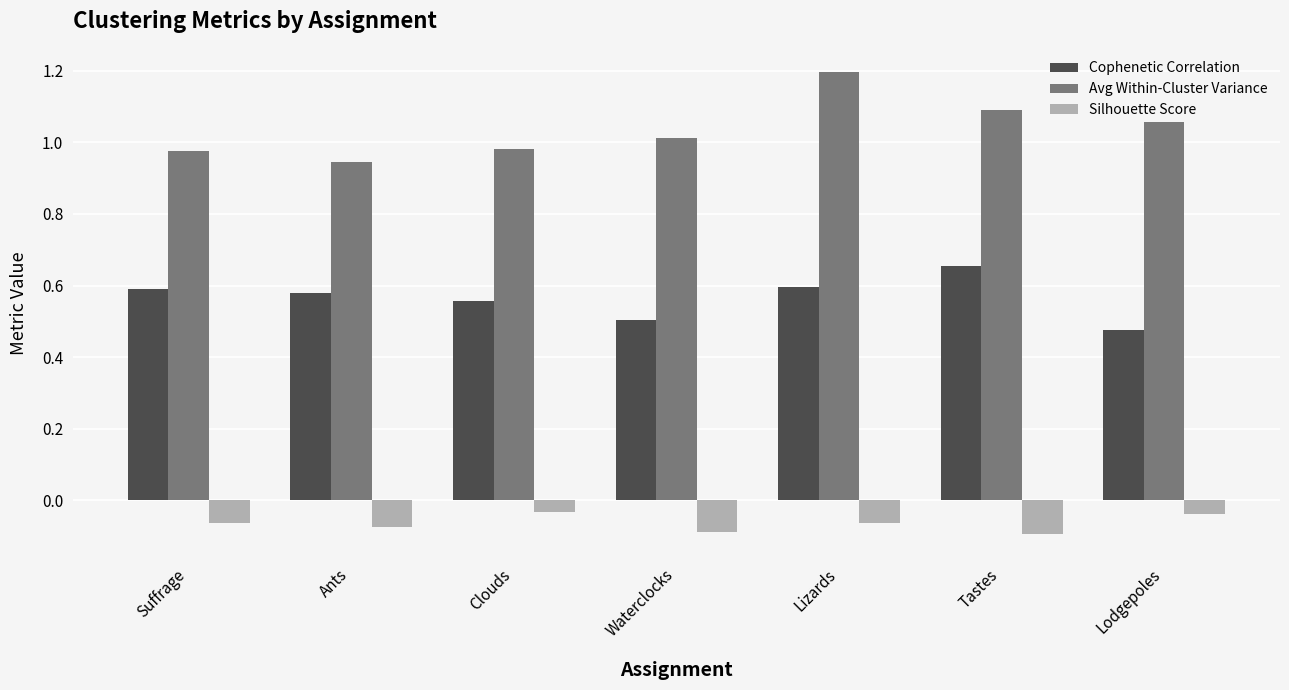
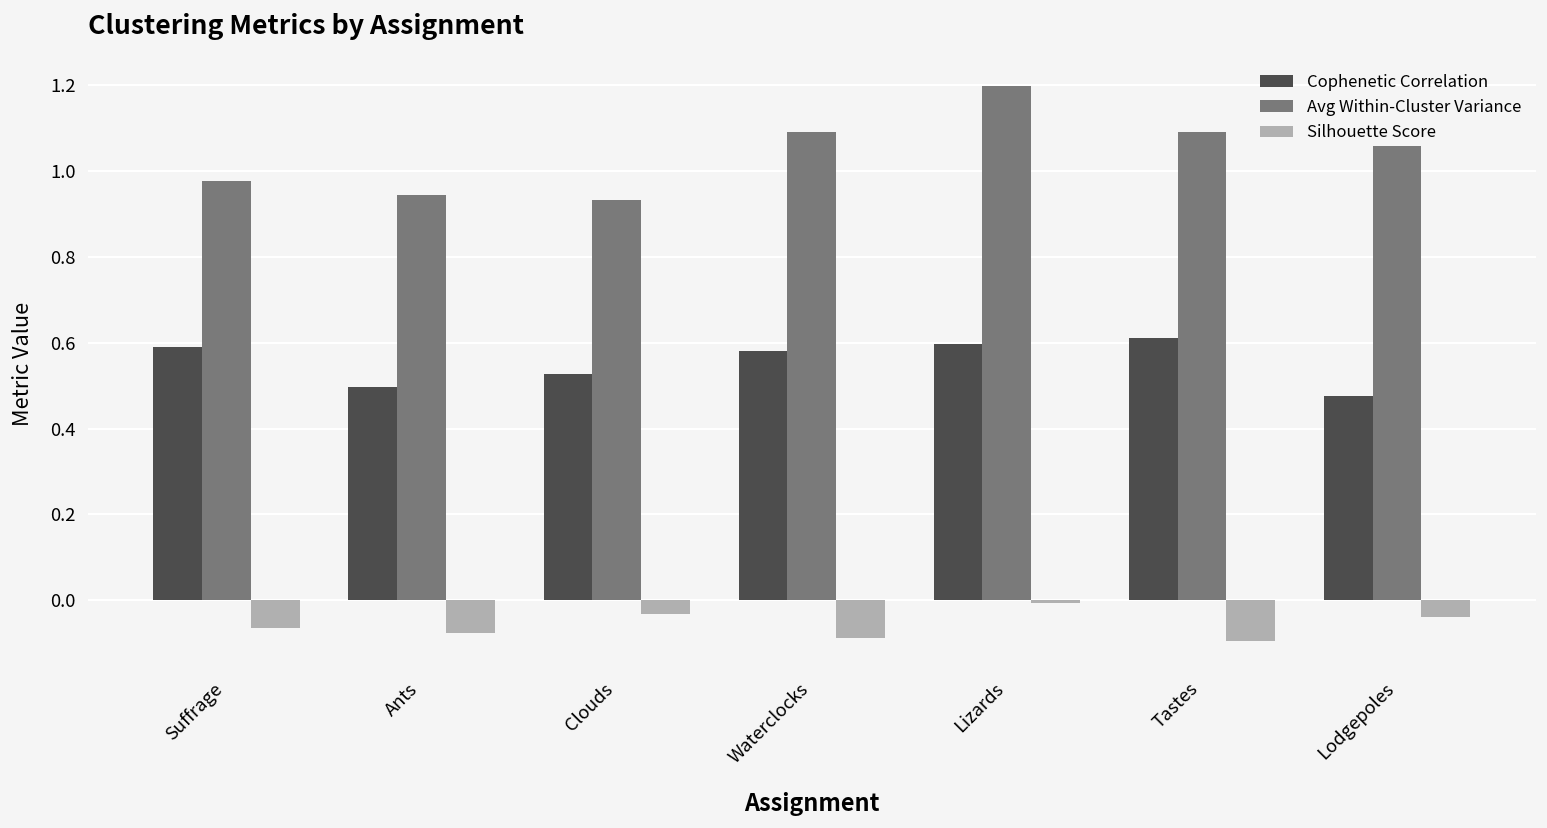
  {
    "Cophenetic Correlation": {
      "Suffrage": 0.59,
-     "Ants": 0.58,
-     "Clouds": 0.56,
-     "Waterclocks": 0.50,
+     "Ants": 0.50,
+     "Clouds": 0.53,
+     "Waterclocks": 0.58,
      "Lizards": 0.60,
-     "Tastes": 0.65,
+     "Tastes": 0.61,
      "Lodgepoles": 0.48
    },
    "Avg Within-Cluster Variance": {
      "Suffrage": 0.98,
      "Ants": 0.94,
-     "Clouds": 0.98,
-     "Waterclocks": 1.01,
+     "Clouds": 0.93,
+     "Waterclocks": 1.09,
      "Lizards": 1.20,
      "Tastes": 1.09,
      "Lodgepoles": 1.06
    },
    "Silhouette Score": {
      "Suffrage": -0.06,
      "Ants": -0.08,
      "Clouds": -0.03,
      "Waterclocks": -0.09,
-     "Lizards": -0.06,
+     "Lizards": -0.01,
      "Tastes": -0.09,
      "Lodgepoles": -0.04
    }
  }
